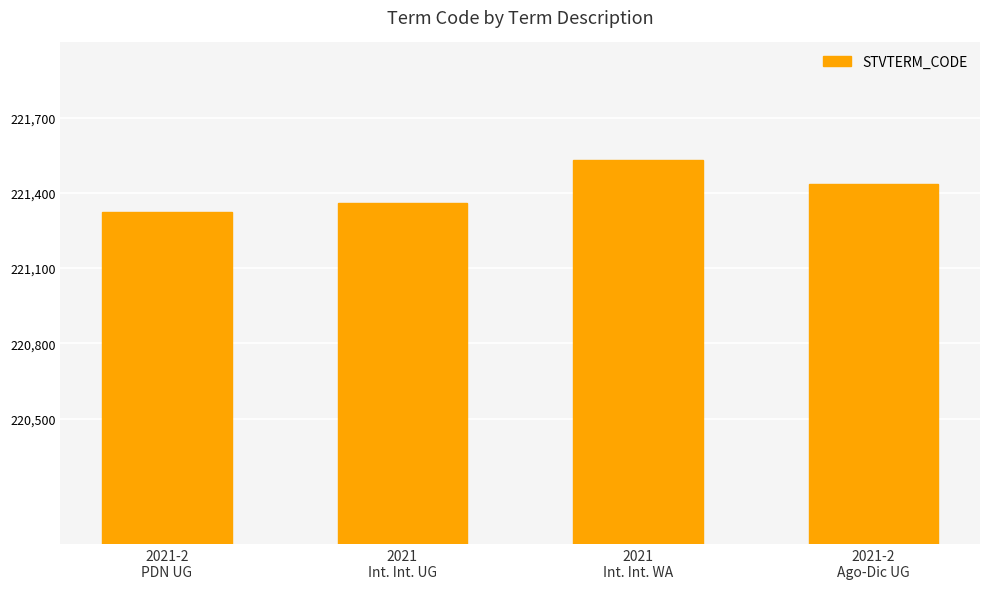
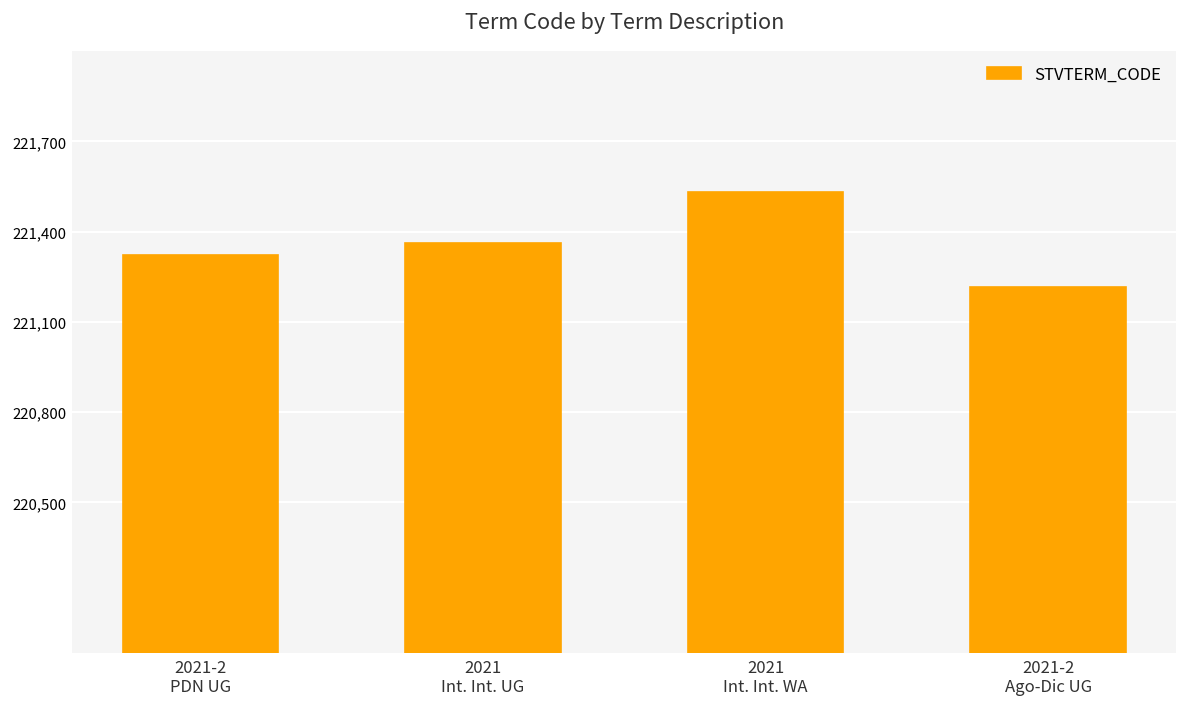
  {
    "2021-2 PDN UG": "221,320",
    "2021 Int. Int. UG": "221,360",
    "2021 Int. Int. WA": "221,530",
-   "2021-2 Ago-Dic UG": "221,430"
+   "2021-2 Ago-Dic UG": "221,220"
  }
